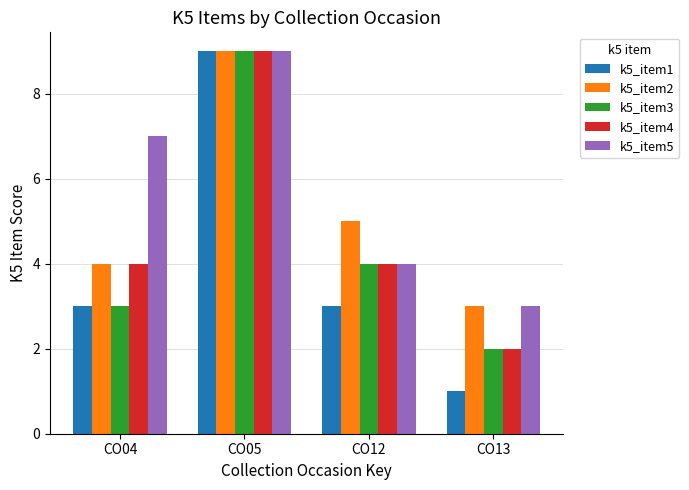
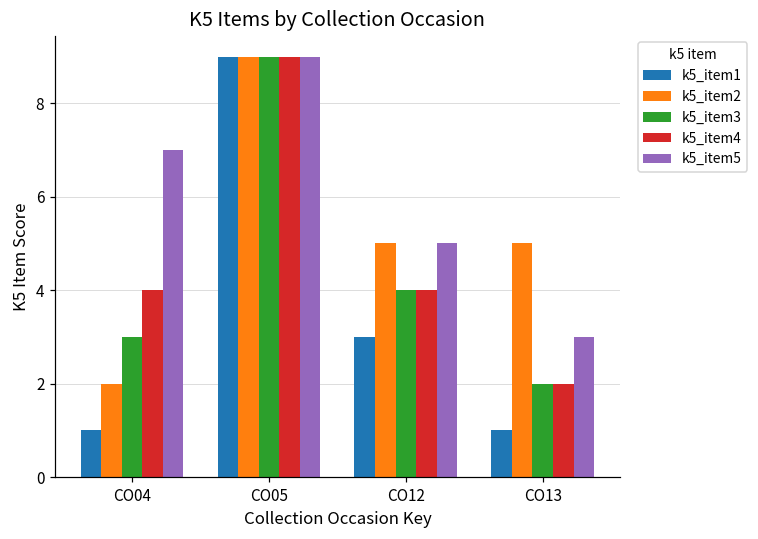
  {
    "k5_item1": {
-     "CO04": 3,
+     "CO04": 1,
      "CO05": 9,
      "CO12": 3,
      "CO13": 1
    },
    "k5_item2": {
-     "CO04": 4,
+     "CO04": 2,
      "CO05": 9,
      "CO12": 5,
-     "CO13": 3
+     "CO13": 5
    },
    "k5_item3": {
      "CO04": 3,
      "CO05": 9,
      "CO12": 4,
      "CO13": 2
    },
    "k5_item4": {
      "CO04": 4,
      "CO05": 9,
      "CO12": 4,
      "CO13": 2
    },
    "k5_item5": {
      "CO04": 7,
      "CO05": 9,
-     "CO12": 4,
+     "CO12": 5,
      "CO13": 3
    }
  }
